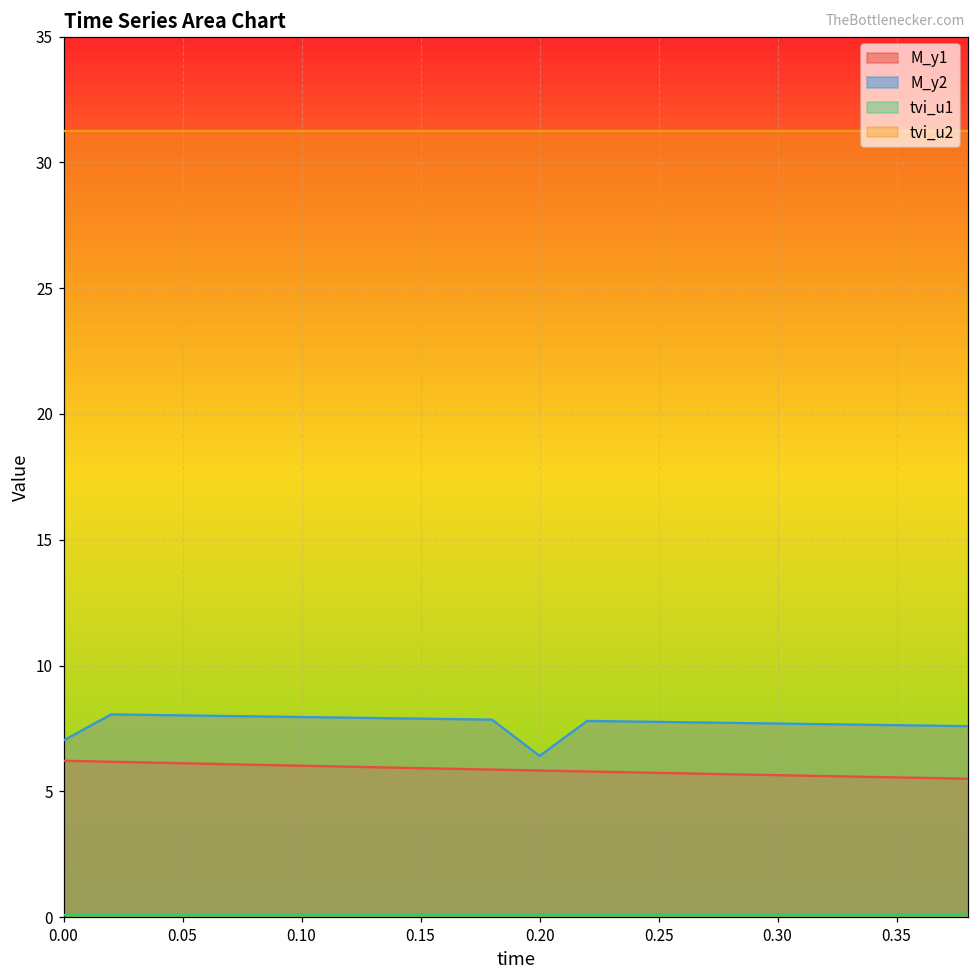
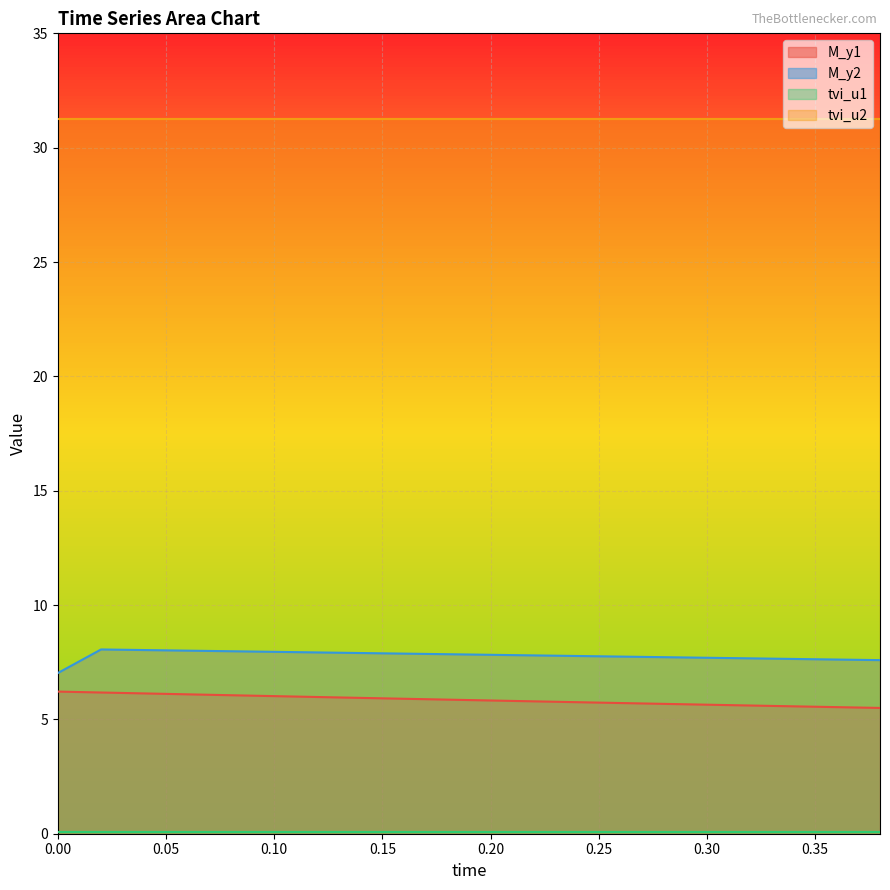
  {
    "M_y2": {
      "0.00": 7.0,
      "0.10": 8.0,
-     "0.20": 6.4,
+     "0.20": 7.8,
      "0.30": 7.7
    },
    "tvi_u1": {
      "0.00": 0.1,
      "0.10": 0.1,
      "0.20": 0.1,
      "0.30": 0.1
    }
  }
